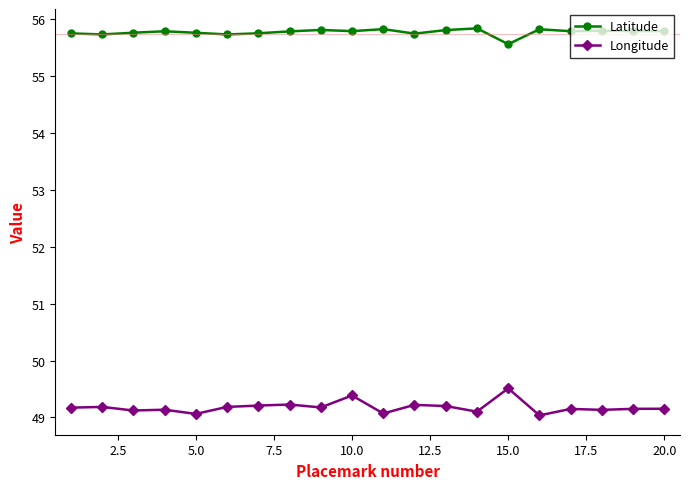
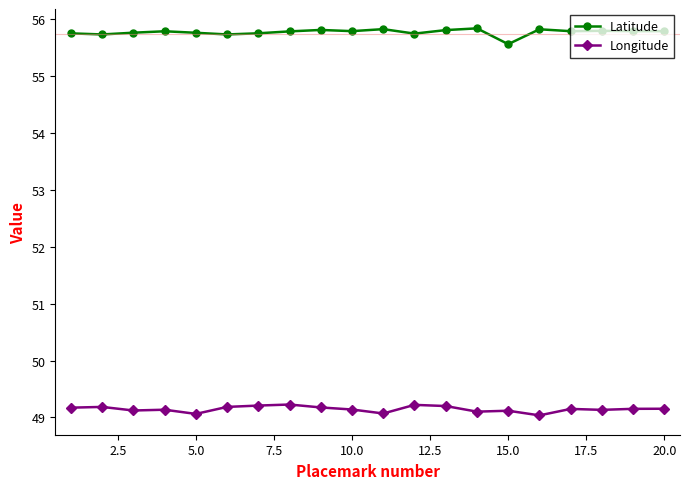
  {
    "Latitude": {
      "5.0": 55.8,
      "10.0": 55.8,
      "15.0": 55.6
    },
    "Longitude": {
      "5.0": 49.1,
-     "10.0": 49.4,
-     "15.0": 49.5,
+     "10.0": 49.1,
+     "15.0": 49.1,
      "20.0": 49.2
    }
  }
